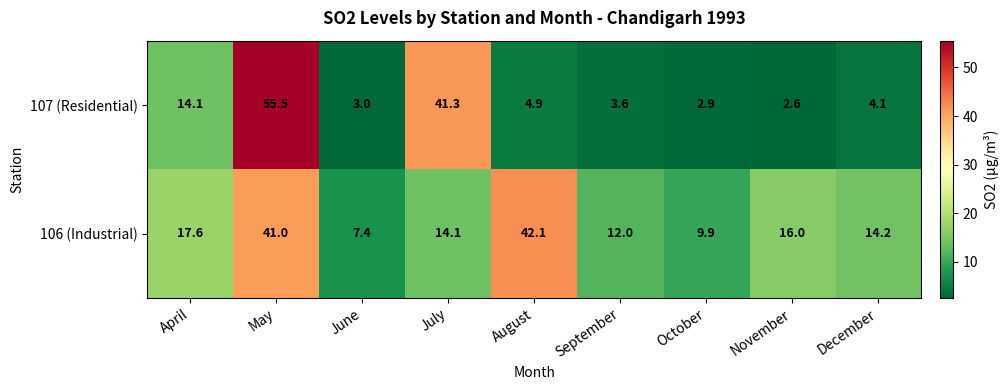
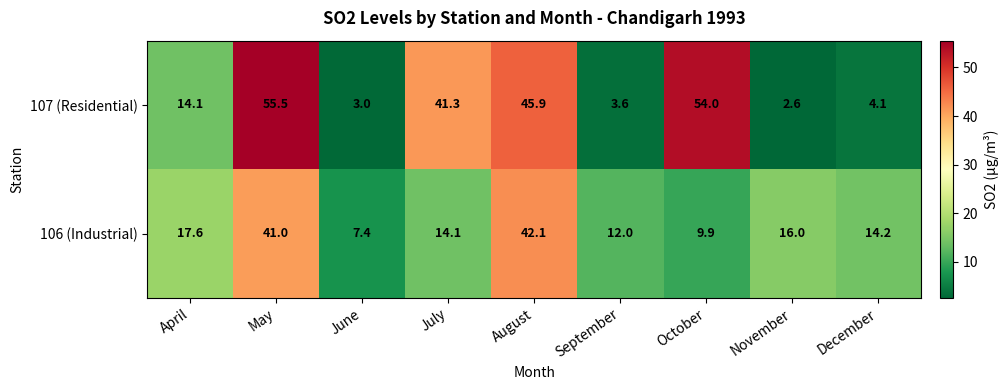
  {
    "107 (Residential)": {
      "April": 14.1,
      "May": 55.5,
      "June": 3.0,
      "July": 41.3,
-     "August": 4.9,
+     "August": 45.9,
      "September": 3.6,
-     "October": 2.9,
+     "October": 54.0,
      "November": 2.6,
      "December": 4.1
    },
    "106 (Industrial)": {
      "April": 17.6,
      "May": 41.0,
      "June": 7.4,
      "July": 14.1,
      "August": 42.1,
      "September": 12.0,
      "October": 9.9,
      "November": 16.0,
      "December": 14.2
    }
  }
